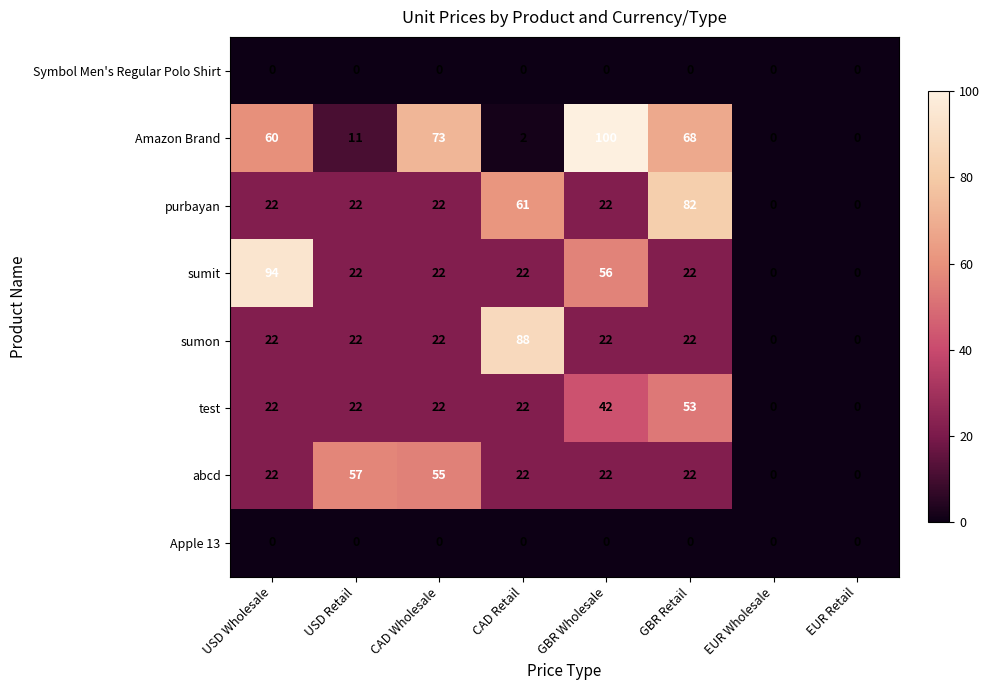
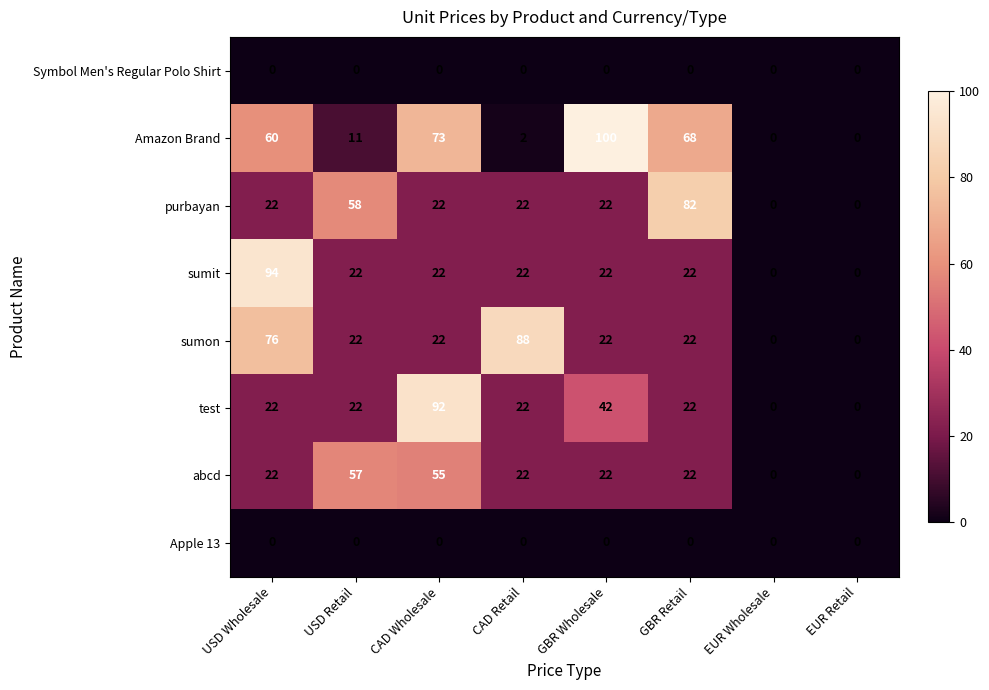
  {
    "Amazon Brand": {
      "USD Wholesale": 60,
      "USD Retail": 11,
      "CAD Wholesale": 73,
      "GBR Retail": 68
    },
    "purbayan": {
      "USD Wholesale": 22,
-     "USD Retail": 22,
+     "USD Retail": 58,
      "CAD Wholesale": 22,
-     "CAD Retail": 61,
+     "CAD Retail": 22,
      "GBR Wholesale": 22,
      "GBR Retail": 82
    },
    "sumit": {
      "USD Wholesale": 94,
      "USD Retail": 22,
      "CAD Wholesale": 22,
      "CAD Retail": 22,
-     "GBR Wholesale": 56,
+     "GBR Wholesale": 22,
      "GBR Retail": 22
    },
    "sumon": {
-     "USD Wholesale": 22,
+     "USD Wholesale": 76,
      "USD Retail": 22,
      "CAD Wholesale": 22,
      "CAD Retail": 88,
      "GBR Wholesale": 22,
      "GBR Retail": 22
    },
    "test": {
      "USD Wholesale": 22,
      "USD Retail": 22,
-     "CAD Wholesale": 22,
+     "CAD Wholesale": 92,
      "CAD Retail": 22,
      "GBR Wholesale": 42,
-     "GBR Retail": 53
+     "GBR Retail": 22
    },
    "abcd": {
      "USD Wholesale": 22,
      "USD Retail": 57,
      "CAD Wholesale": 55,
      "CAD Retail": 22,
      "GBR Wholesale": 22,
      "GBR Retail": 22
    }
  }
